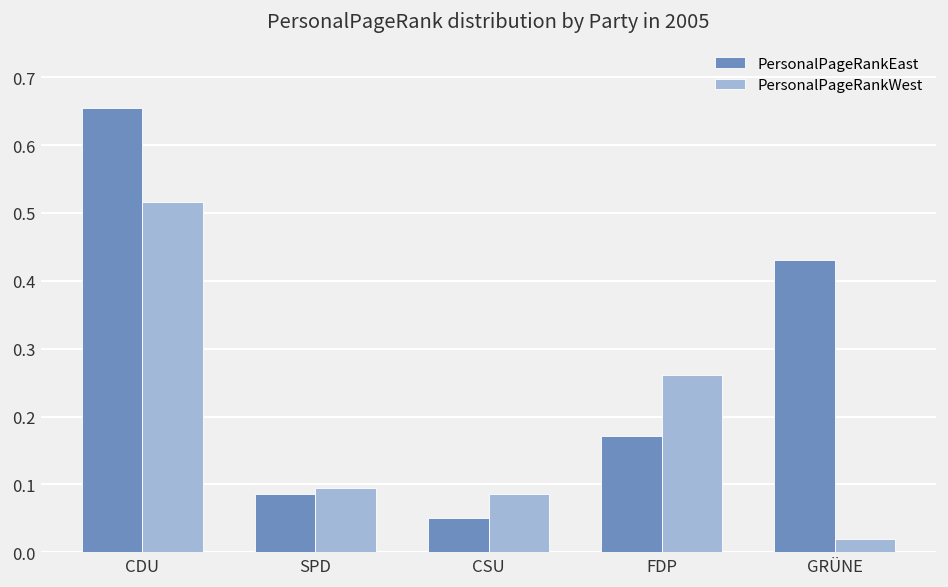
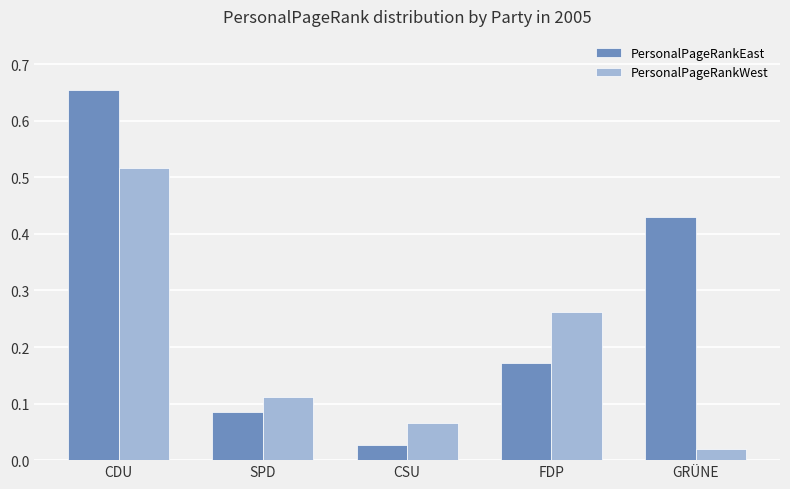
  {
    "PersonalPageRankEast": {
      "CDU": 0.65,
      "SPD": 0.09,
-     "CSU": 0.05,
+     "CSU": 0.03,
      "FDP": 0.17,
      "GRÜNE": 0.43
    },
    "PersonalPageRankWest": {
      "CDU": 0.52,
-     "SPD": 0.09,
-     "CSU": 0.09,
+     "SPD": 0.11,
+     "CSU": 0.07,
      "FDP": 0.26,
      "GRÜNE": 0.02
    }
  }
